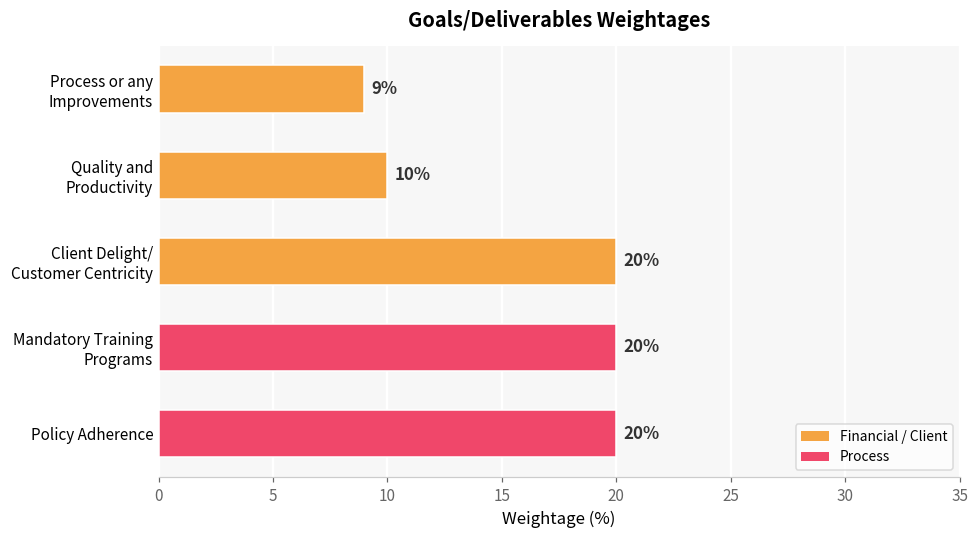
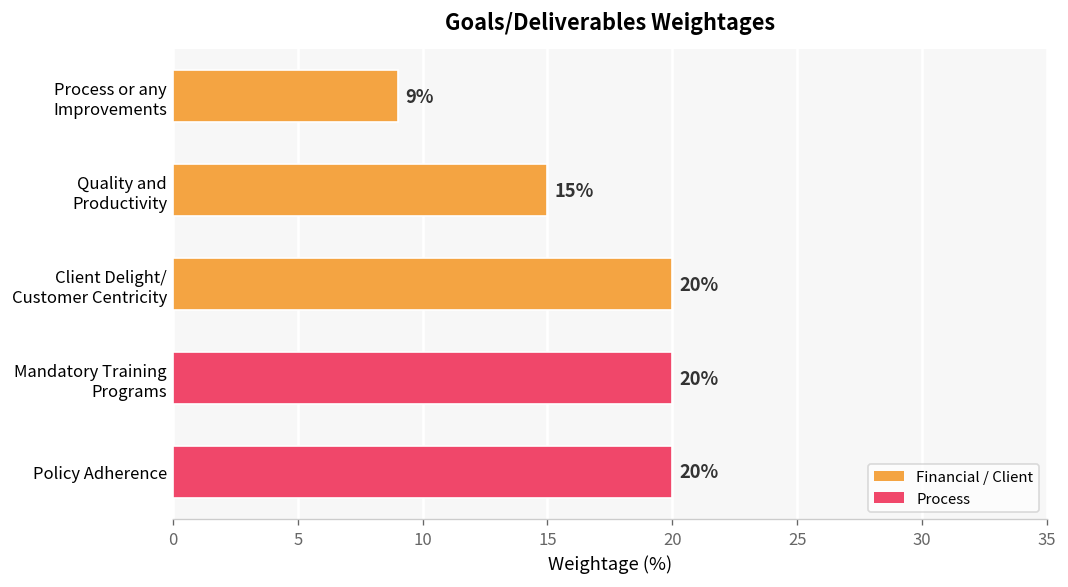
  {
    "Process or any Improvements": "9%",
-   "Quality and Productivity": "10%",
+   "Quality and Productivity": "15%",
    "Client Delight/ Customer Centricity": "20%",
    "Mandatory Training Programs": "20%",
    "Policy Adherence": "20%"
  }
